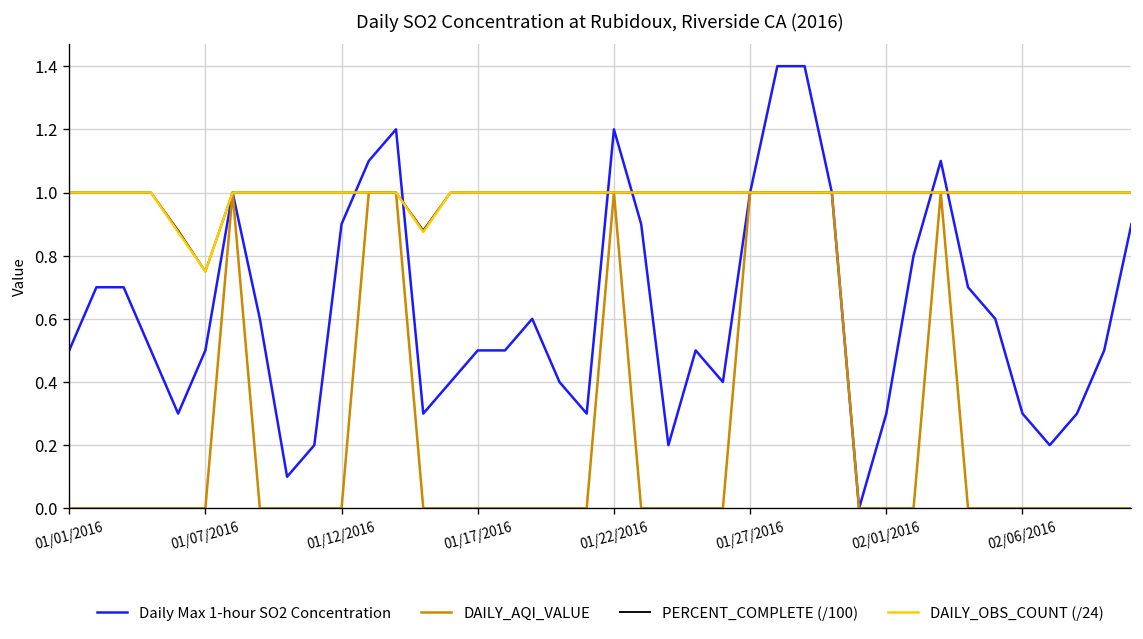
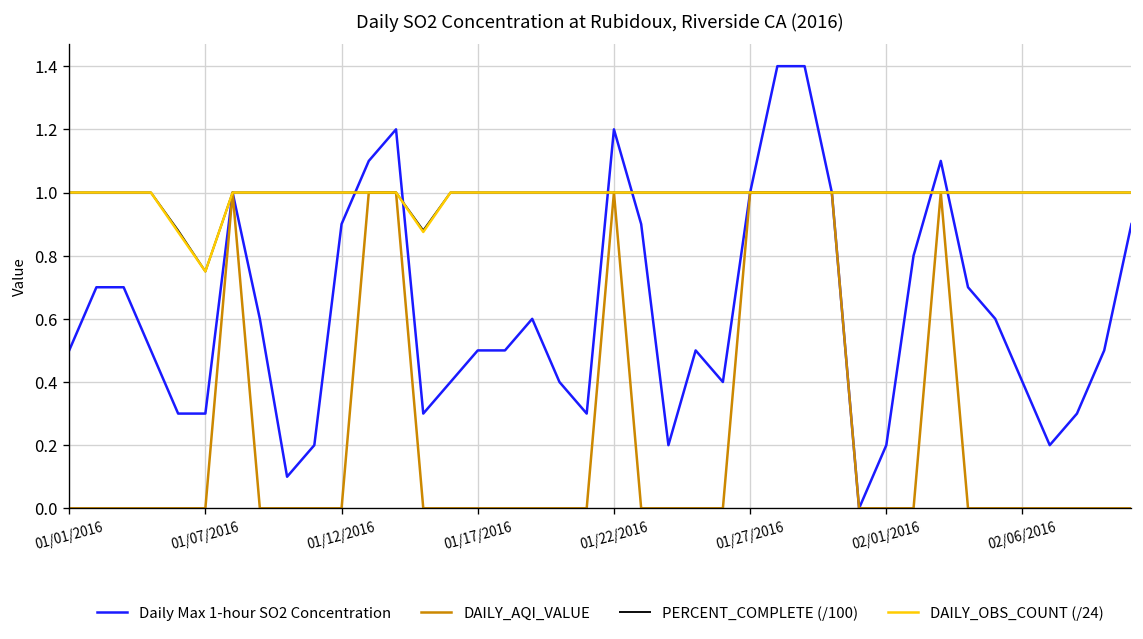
  {
    "Daily Max 1-hour SO2 Concentration": {
      "01/01/2016": 0.5,
-     "01/07/2016": 0.5,
+     "01/07/2016": 0.3,
      "01/12/2016": 0.9,
      "01/17/2016": 0.5,
      "01/22/2016": 1.2,
-     "02/01/2016": 0.3,
-     "02/06/2016": 0.3
+     "02/01/2016": 0.2,
+     "02/06/2016": 0.4
    },
    "DAILY_AQI_VALUE": {
      "01/01/2016": 0.0,
      "01/07/2016": 0.0,
      "01/12/2016": 0.0,
      "01/17/2016": 0.0,
      "02/01/2016": 0.0,
      "02/06/2016": 0.0
    }
  }
